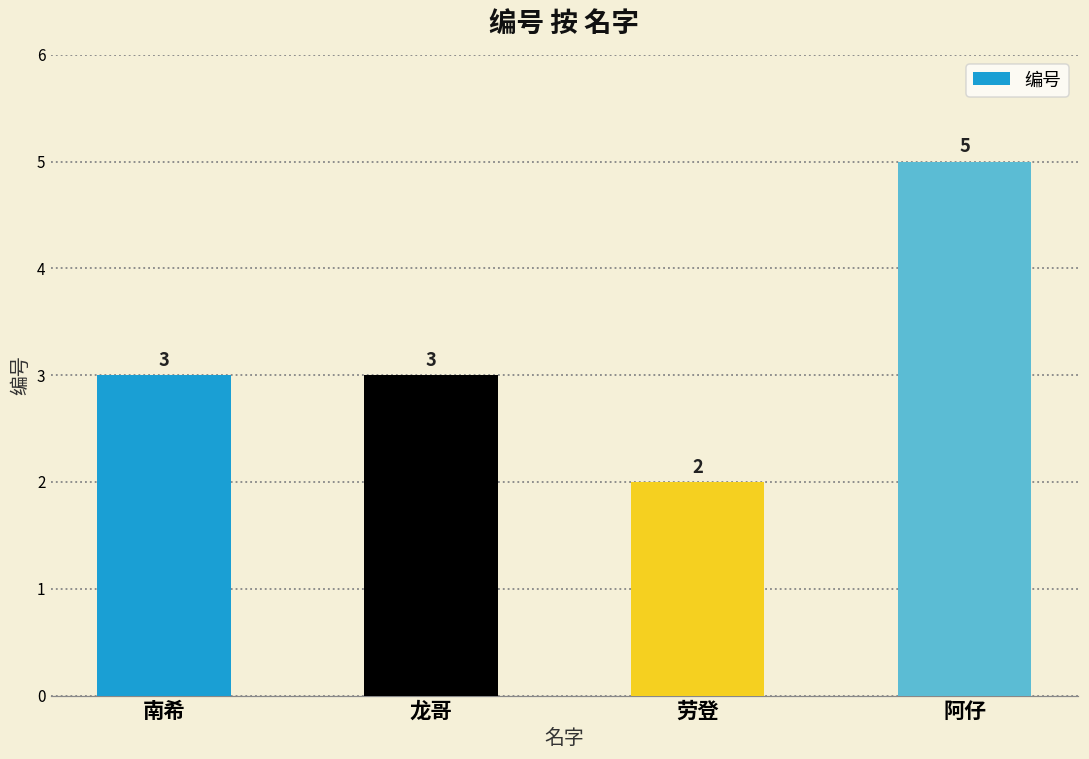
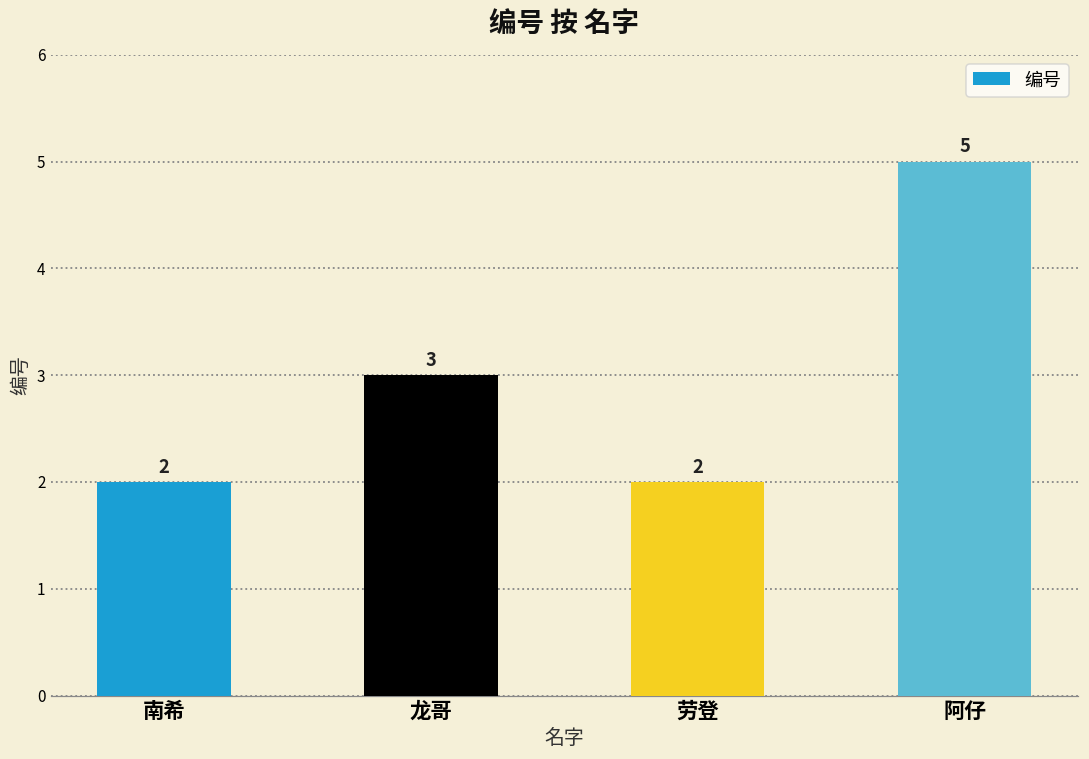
  {
-   "南希": 3,
+   "南希": 2,
    "龙哥": 3,
    "劳登": 2,
    "阿仔": 5
  }
